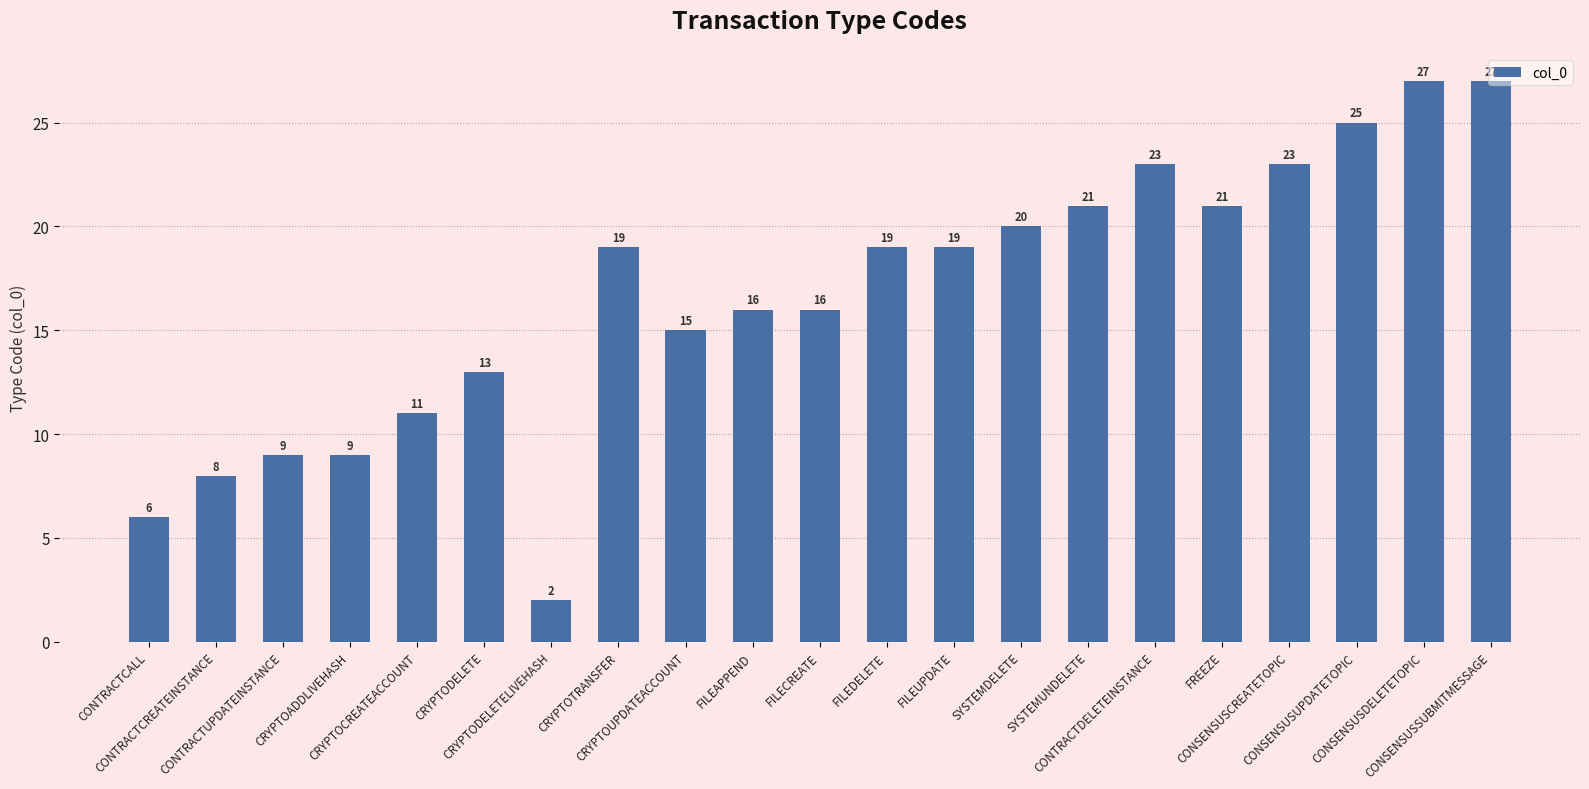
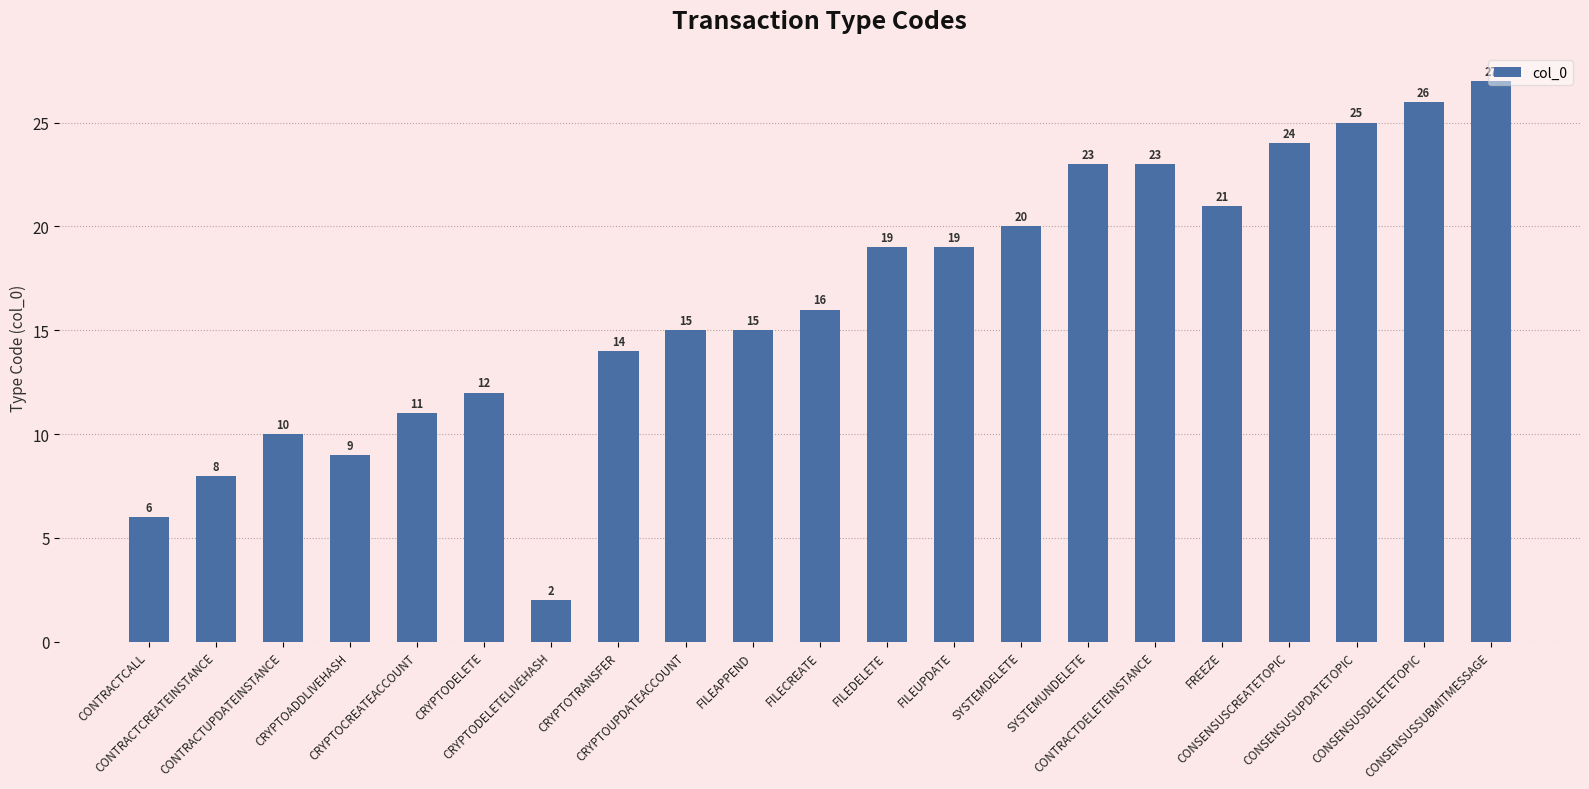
  {
    "CONTRACTCALL": 6,
    "CONTRACTCREATEINSTANCE": 8,
-   "CONTRACTUPDATEINSTANCE": 9,
+   "CONTRACTUPDATEINSTANCE": 10,
    "CRYPTOADDLIVEHASH": 9,
    "CRYPTOCREATEACCOUNT": 11,
-   "CRYPTODELETE": 13,
+   "CRYPTODELETE": 12,
    "CRYPTODELETELIVEHASH": 2,
-   "CRYPTOTRANSFER": 19,
+   "CRYPTOTRANSFER": 14,
    "CRYPTOUPDATEACCOUNT": 15,
-   "FILEAPPEND": 16,
+   "FILEAPPEND": 15,
    "FILECREATE": 16,
    "FILEDELETE": 19,
    "FILEUPDATE": 19,
    "SYSTEMDELETE": 20,
-   "SYSTEMUNDELETE": 21,
+   "SYSTEMUNDELETE": 23,
    "CONTRACTDELETEINSTANCE": 23,
    "FREEZE": 21,
-   "CONSENSUSCREATETOPIC": 23,
+   "CONSENSUSCREATETOPIC": 24,
    "CONSENSUSUPDATETOPIC": 25,
-   "CONSENSUSDELETETOPIC": 27
+   "CONSENSUSDELETETOPIC": 26
  }
